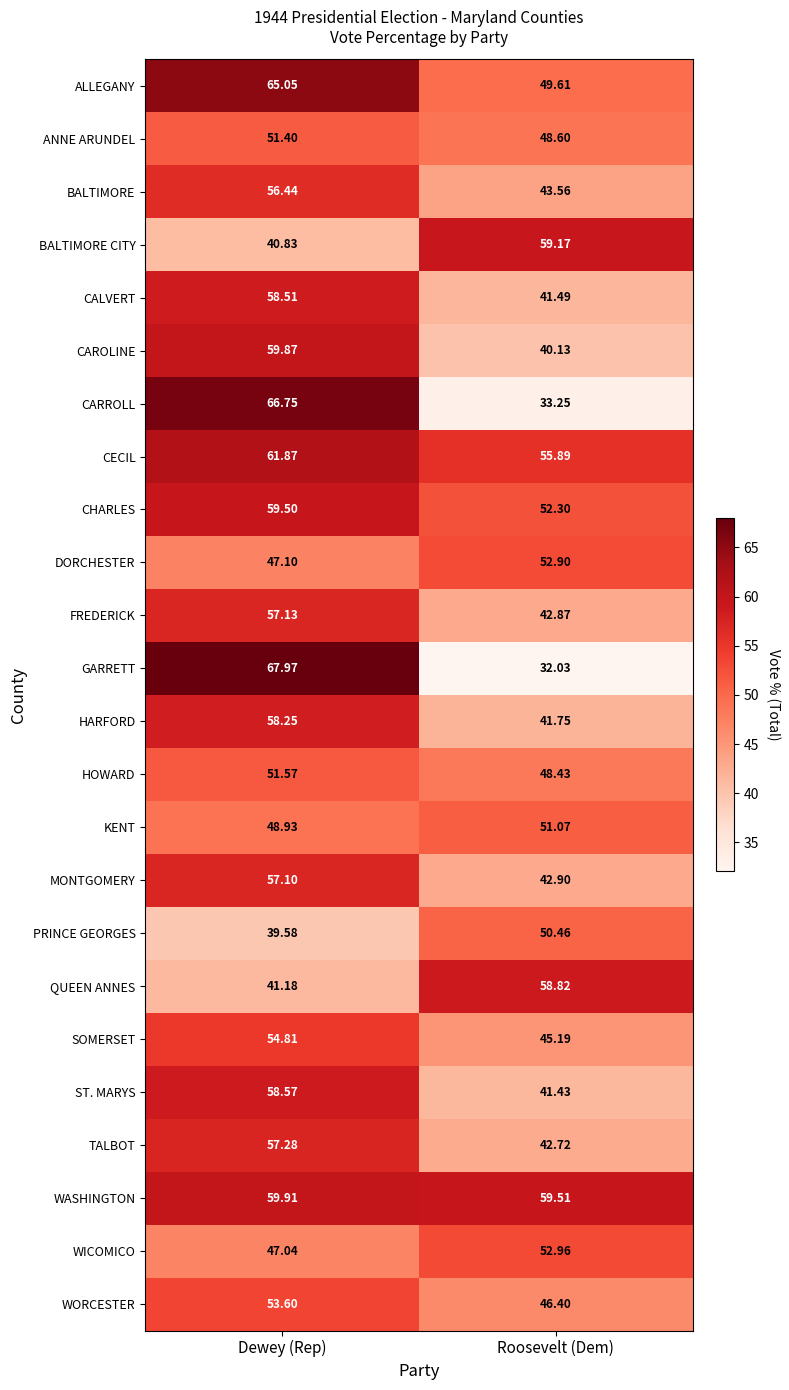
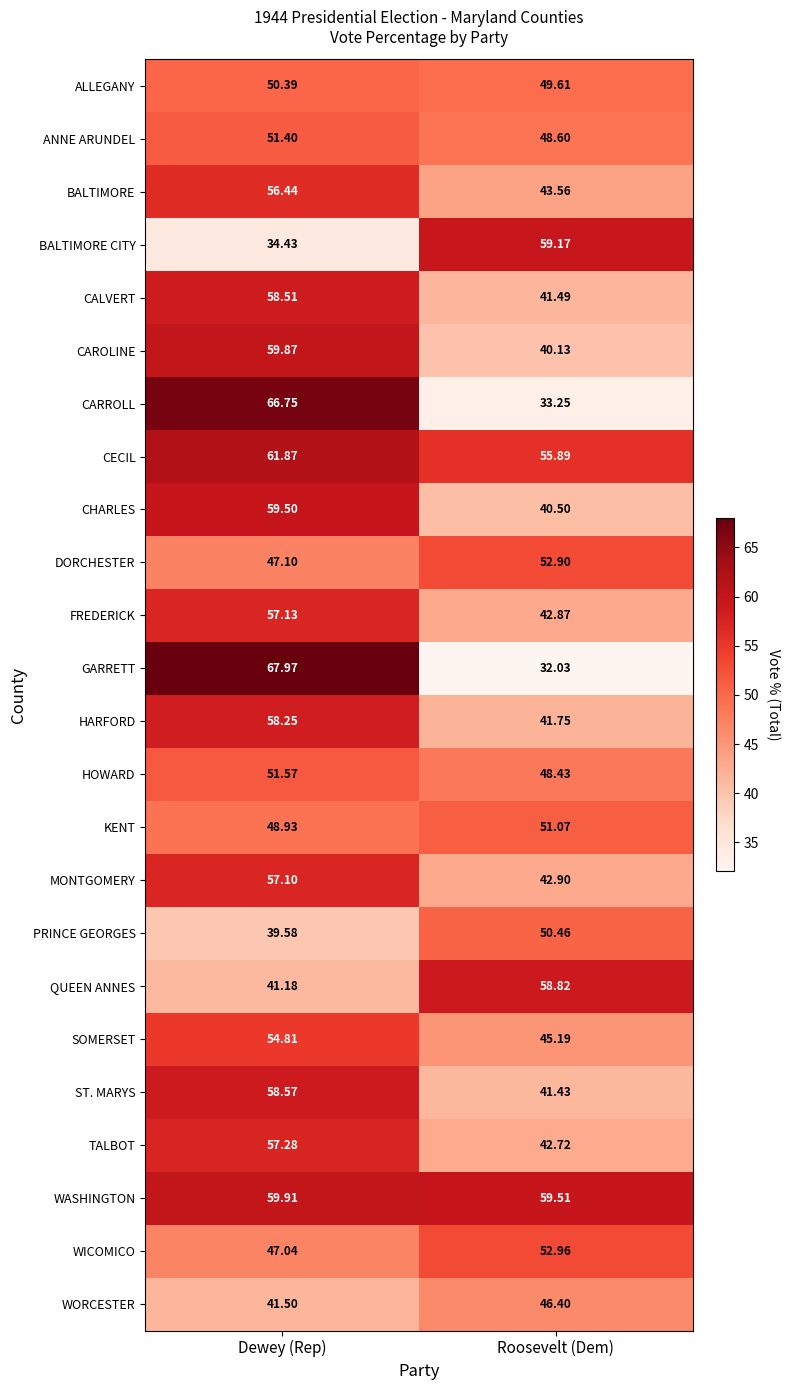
  {
    "ALLEGANY": {
-     "Dewey (Rep)": 65.05,
+     "Dewey (Rep)": 50.39,
      "Roosevelt (Dem)": 49.61
    },
    "ANNE ARUNDEL": {
      "Dewey (Rep)": 51.40,
      "Roosevelt (Dem)": 48.60
    },
    "BALTIMORE": {
      "Dewey (Rep)": 56.44,
      "Roosevelt (Dem)": 43.56
    },
    "BALTIMORE CITY": {
-     "Dewey (Rep)": 40.83,
+     "Dewey (Rep)": 34.43,
      "Roosevelt (Dem)": 59.17
    },
    "CALVERT": {
      "Dewey (Rep)": 58.51,
      "Roosevelt (Dem)": 41.49
    },
    "CAROLINE": {
      "Dewey (Rep)": 59.87,
      "Roosevelt (Dem)": 40.13
    },
    "CARROLL": {
      "Dewey (Rep)": 66.75,
      "Roosevelt (Dem)": 33.25
    },
    "CECIL": {
      "Dewey (Rep)": 61.87,
      "Roosevelt (Dem)": 55.89
    },
    "CHARLES": {
      "Dewey (Rep)": 59.50,
-     "Roosevelt (Dem)": 52.30
+     "Roosevelt (Dem)": 40.50
    },
    "DORCHESTER": {
      "Dewey (Rep)": 47.10,
      "Roosevelt (Dem)": 52.90
    },
    "FREDERICK": {
      "Dewey (Rep)": 57.13,
      "Roosevelt (Dem)": 42.87
    },
    "GARRETT": {
      "Dewey (Rep)": 67.97,
      "Roosevelt (Dem)": 32.03
    },
    "HARFORD": {
      "Dewey (Rep)": 58.25,
      "Roosevelt (Dem)": 41.75
    },
    "HOWARD": {
      "Dewey (Rep)": 51.57,
      "Roosevelt (Dem)": 48.43
    },
    "KENT": {
      "Dewey (Rep)": 48.93,
      "Roosevelt (Dem)": 51.07
    },
    "MONTGOMERY": {
      "Dewey (Rep)": 57.10,
      "Roosevelt (Dem)": 42.90
    },
    "PRINCE GEORGES": {
      "Dewey (Rep)": 39.58,
      "Roosevelt (Dem)": 50.46
    },
    "QUEEN ANNES": {
      "Dewey (Rep)": 41.18,
      "Roosevelt (Dem)": 58.82
    },
    "SOMERSET": {
      "Dewey (Rep)": 54.81,
      "Roosevelt (Dem)": 45.19
    },
    "ST. MARYS": {
      "Dewey (Rep)": 58.57,
      "Roosevelt (Dem)": 41.43
    },
    "TALBOT": {
      "Dewey (Rep)": 57.28,
      "Roosevelt (Dem)": 42.72
    },
    "WASHINGTON": {
      "Dewey (Rep)": 59.91,
      "Roosevelt (Dem)": 59.51
    },
    "WICOMICO": {
      "Dewey (Rep)": 47.04,
      "Roosevelt (Dem)": 52.96
    },
    "WORCESTER": {
-     "Dewey (Rep)": 53.60,
+     "Dewey (Rep)": 41.50,
      "Roosevelt (Dem)": 46.40
    }
  }
